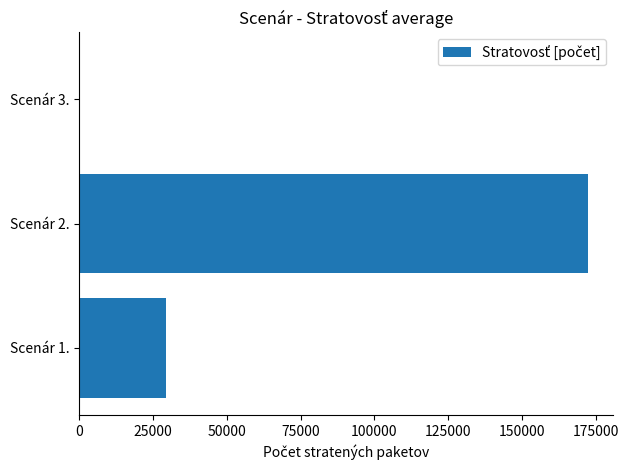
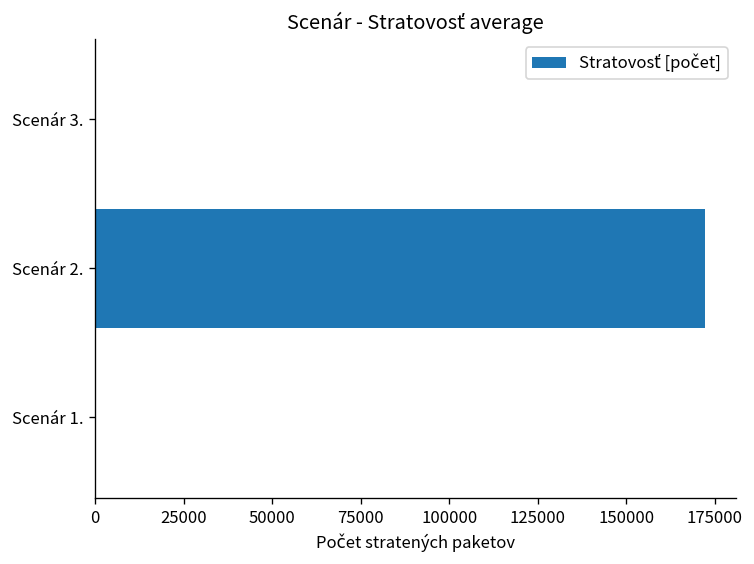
  {
    "Scenár 2.": 172000,
-   "Scenár 1.": 29000
+   "Scenár 1.": 0
  }
